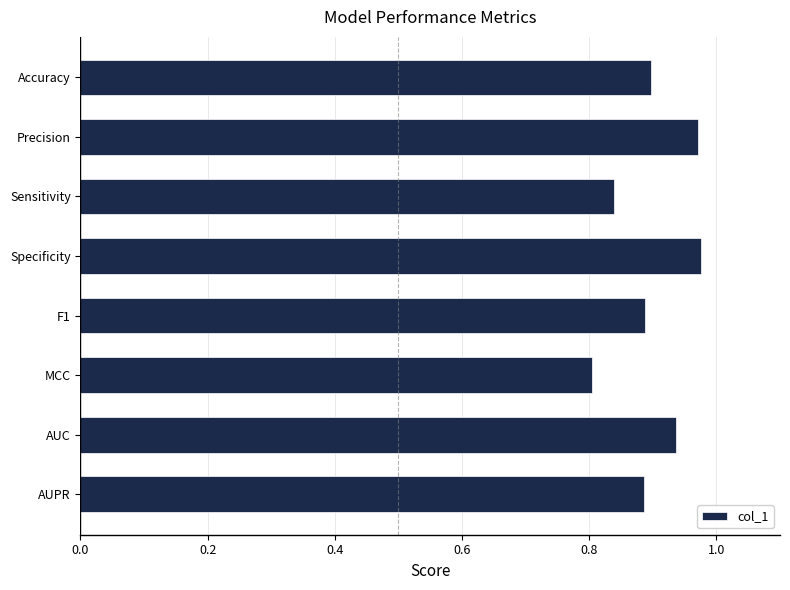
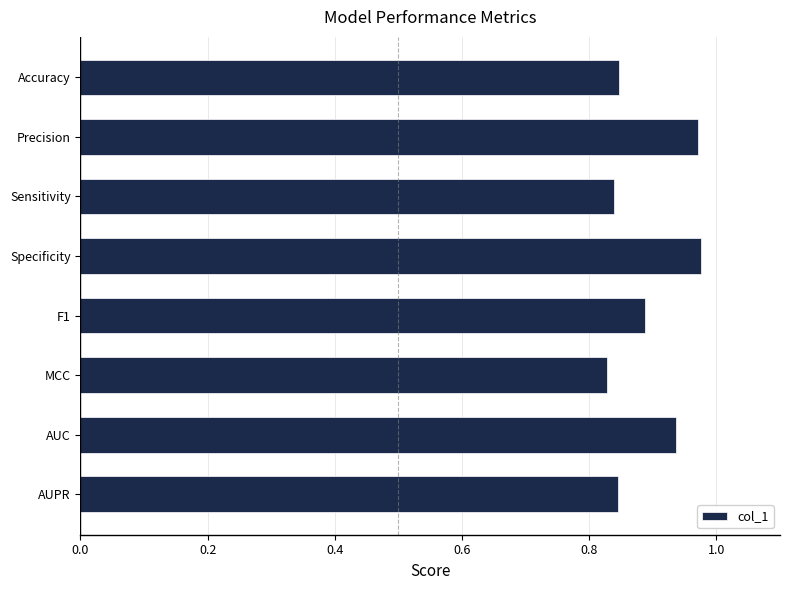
  {
-   "Accuracy": 0.90,
+   "Accuracy": 0.85,
    "Precision": 0.97,
    "Sensitivity": 0.84,
    "Specificity": 0.98,
    "F1": 0.89,
-   "MCC": 0.80,
+   "MCC": 0.83,
    "AUC": 0.94,
-   "AUPR": 0.89
+   "AUPR": 0.85
  }
